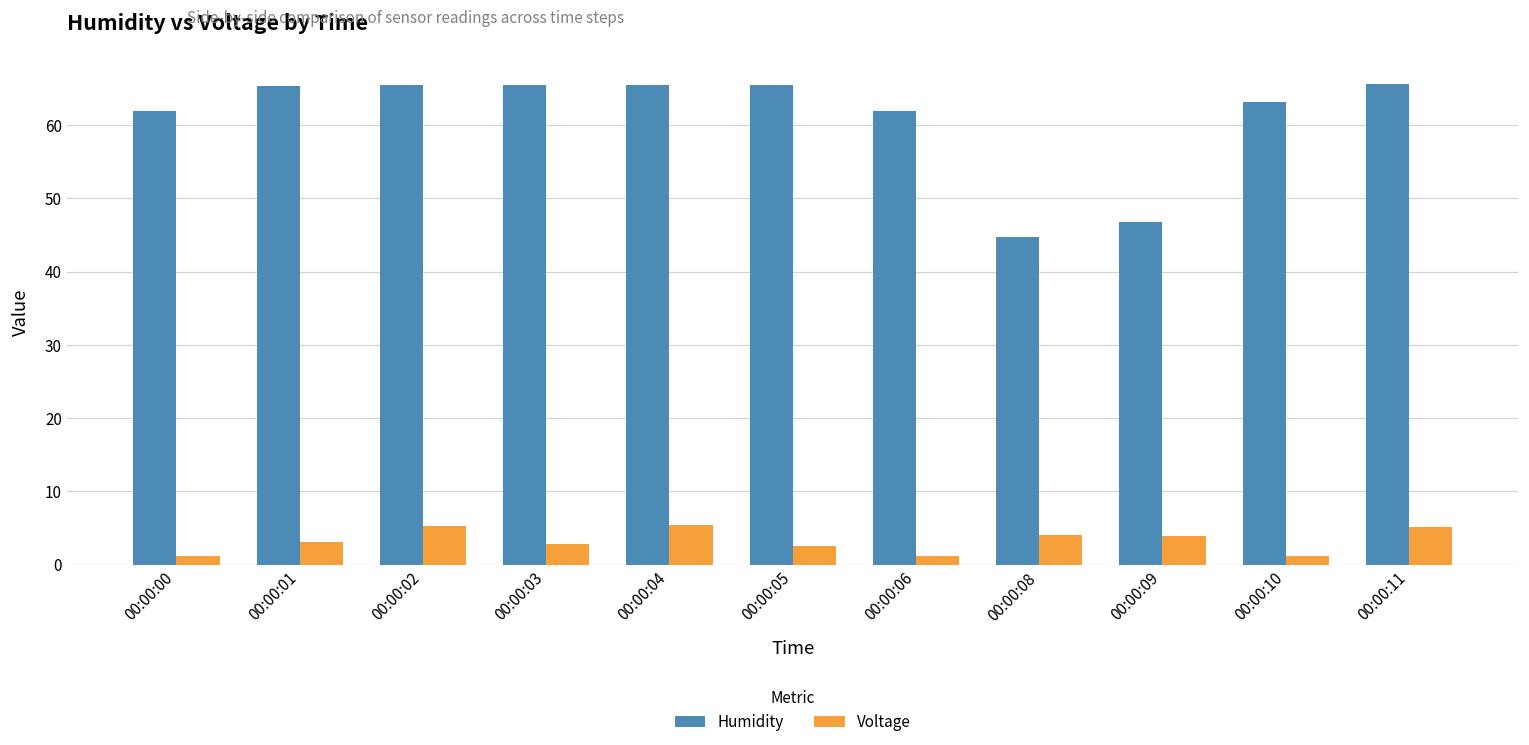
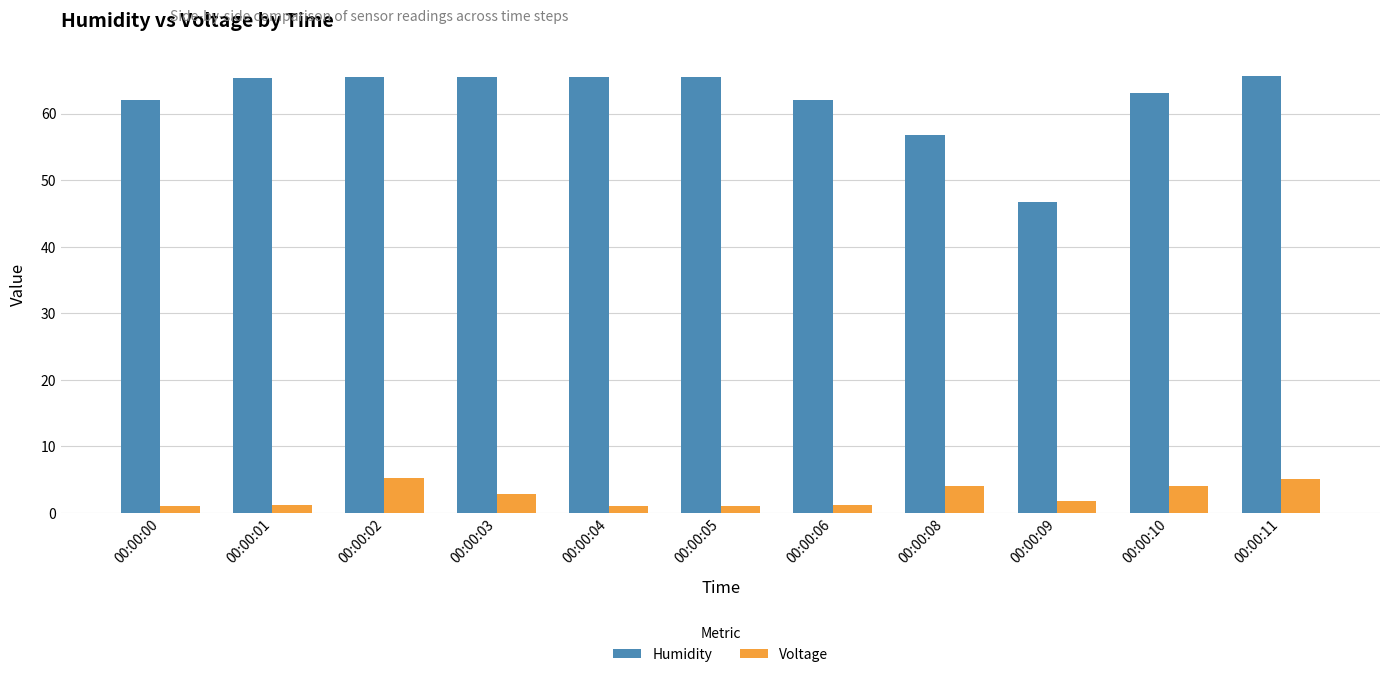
  {
    "Humidity": {
      "00:00:00": 62,
      "00:00:01": 65,
      "00:00:02": 65,
      "00:00:03": 65,
      "00:00:04": 66,
      "00:00:05": 65,
      "00:00:06": 62,
-     "00:00:08": 45,
+     "00:00:08": 57,
      "00:00:09": 47,
      "00:00:10": 63,
      "00:00:11": 66
    },
    "Voltage": {
      "00:00:00": 1,
-     "00:00:01": 3,
+     "00:00:01": 1,
      "00:00:02": 5,
      "00:00:03": 3,
-     "00:00:04": 5,
-     "00:00:05": 3,
+     "00:00:04": 1,
+     "00:00:05": 1,
      "00:00:06": 1,
      "00:00:08": 4,
-     "00:00:09": 4,
-     "00:00:10": 1,
+     "00:00:09": 2,
+     "00:00:10": 4,
      "00:00:11": 5
    }
  }
